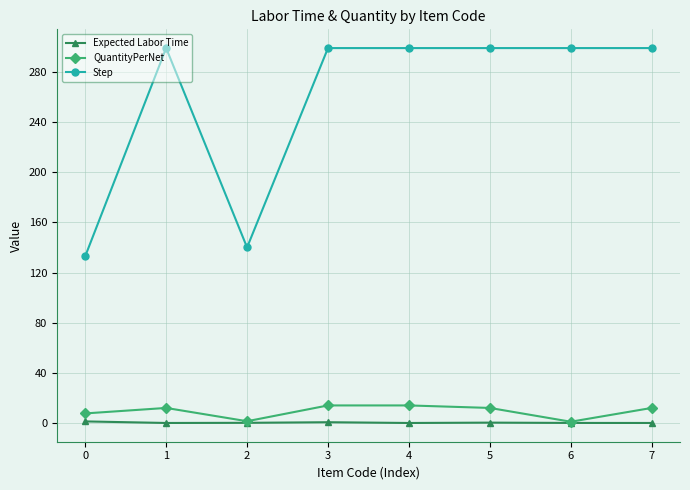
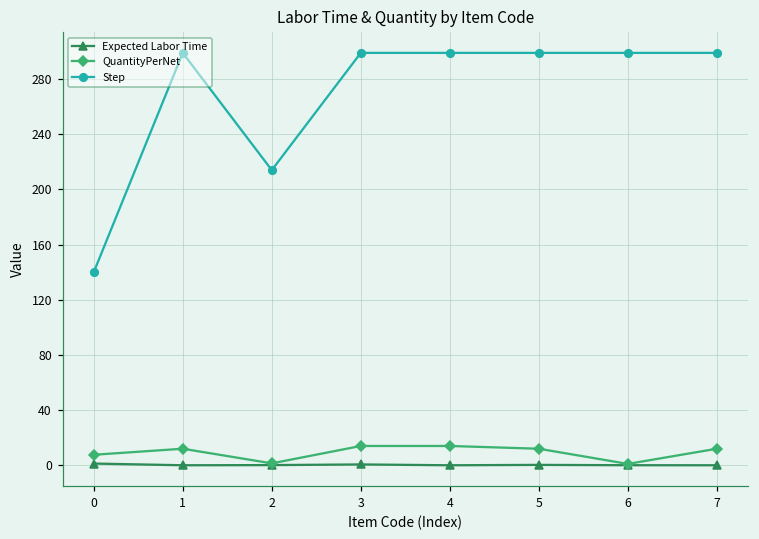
  {
    "Step": {
-     "0": 133,
-     "2": 140,
+     "0": 140,
+     "2": 214,
      "3": 299,
      "4": 299,
      "5": 299,
      "6": 299,
      "7": 299
    }
  }
